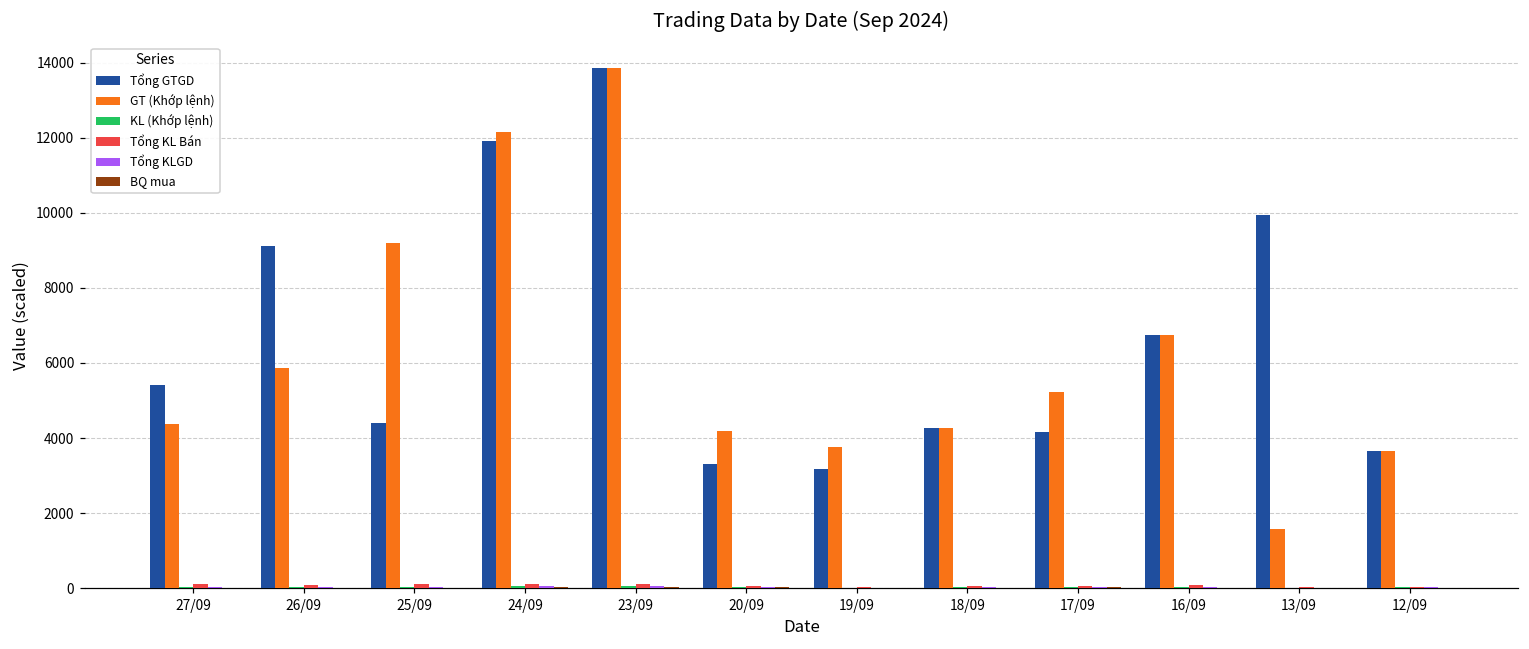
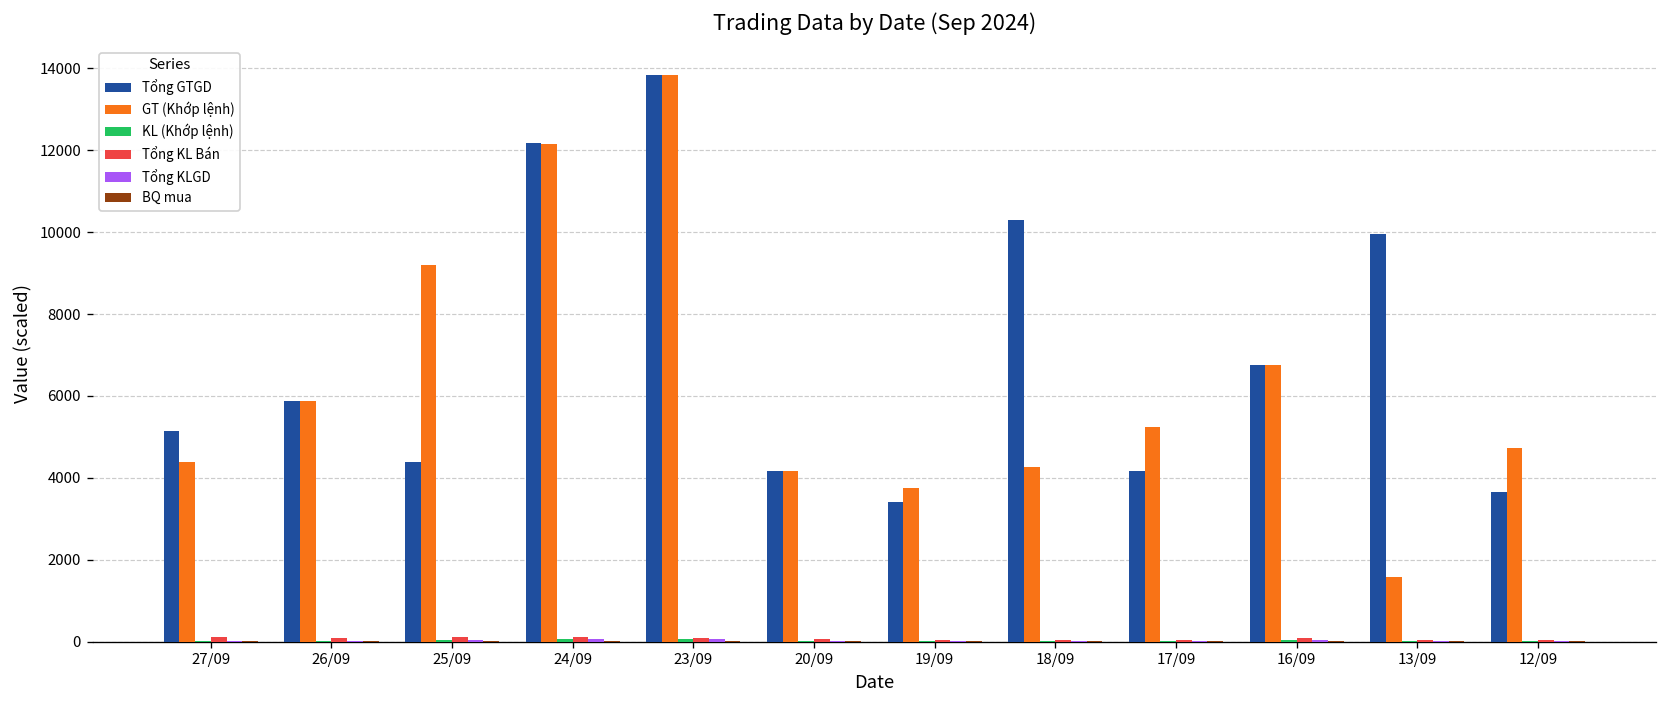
  {
    "Tổng GTGD": {
-     "27/09": 5400,
-     "26/09": 9100,
+     "27/09": 5100,
+     "26/09": 5900,
      "25/09": 4400,
-     "24/09": 11900,
+     "24/09": 12200,
      "23/09": 13800,
-     "20/09": 3300,
-     "19/09": 3200,
-     "18/09": 4300,
+     "20/09": 4200,
+     "19/09": 3400,
+     "18/09": 10300,
      "17/09": 4200,
      "16/09": 6800,
      "13/09": 10000,
      "12/09": 3600
    },
    "GT (Khớp lệnh)": {
      "27/09": 4400,
      "26/09": 5900,
      "25/09": 9200,
      "24/09": 12200,
      "23/09": 13800,
      "20/09": 4200,
      "19/09": 3800,
      "18/09": 4300,
      "17/09": 5200,
      "16/09": 6800,
      "13/09": 1600,
-     "12/09": 3600
+     "12/09": 4700
    },
    "Tổng KL Bán": {
      "27/09": 100,
      "26/09": 100,
      "25/09": 100,
      "24/09": 100,
      "23/09": 100,
      "16/09": 100
    }
  }
